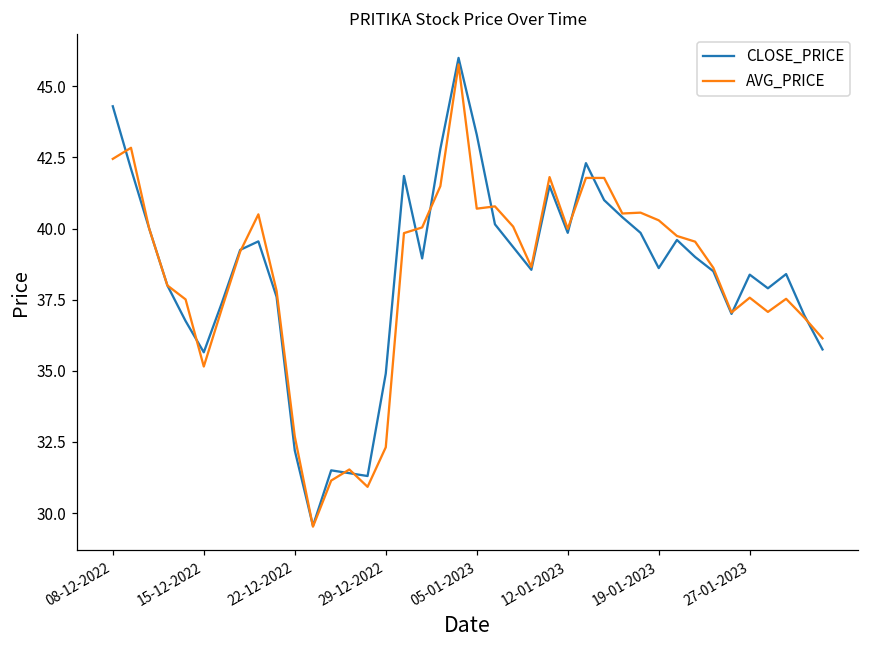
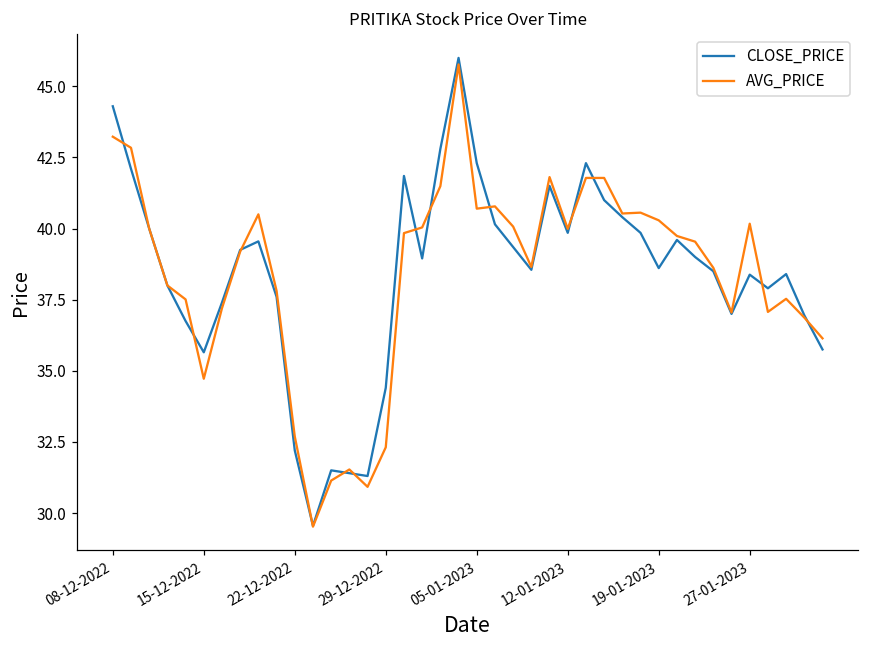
  {
    "CLOSE_PRICE": {
      "08-12-2022": 44.3,
      "15-12-2022": 35.7,
      "22-12-2022": 32.2,
-     "29-12-2022": 34.9,
-     "05-01-2023": 43.3,
+     "29-12-2022": 34.4,
+     "05-01-2023": 42.3,
      "12-01-2023": 39.9,
      "19-01-2023": 38.6,
      "27-01-2023": 38.4
    },
    "AVG_PRICE": {
-     "08-12-2022": 42.5,
-     "15-12-2022": 35.2,
+     "08-12-2022": 43.2,
+     "15-12-2022": 34.7,
      "22-12-2022": 32.7,
      "29-12-2022": 32.3,
      "05-01-2023": 40.7,
      "12-01-2023": 40.0,
      "19-01-2023": 40.3,
-     "27-01-2023": 37.6
+     "27-01-2023": 40.2
    }
  }
